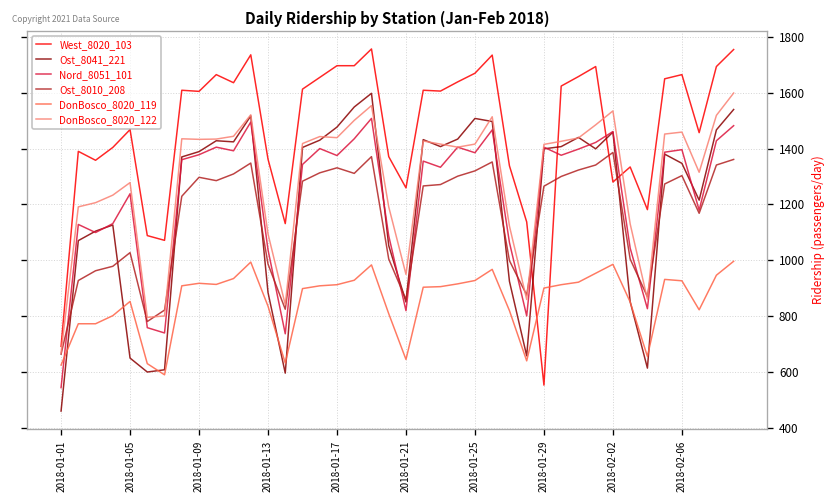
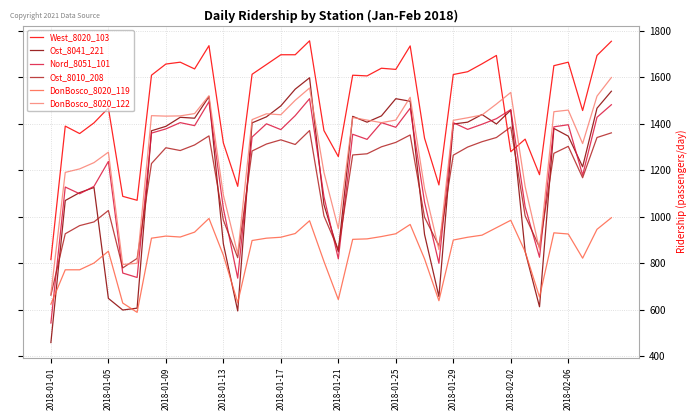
  {
    "West_8020_103": {
-     "2018-01-01": 690,
-     "2018-01-09": 1610,
-     "2018-01-13": 1360,
+     "2018-01-01": 820,
+     "2018-01-09": 1660,
+     "2018-01-13": 1320,
      "2018-01-17": 1700,
      "2018-01-21": 1260,
-     "2018-01-25": 1670,
-     "2018-01-29": 550,
+     "2018-01-25": 1630,
+     "2018-01-29": 1610,
      "2018-02-02": 1280,
      "2018-02-06": 1670
    },
    "Ost_8041_221": {
      "2018-01-01": 460,
      "2018-01-05": 650,
      "2018-01-13": 880,
      "2018-01-17": 1480,
      "2018-01-25": 1510,
      "2018-02-06": 1350
    }
  }
